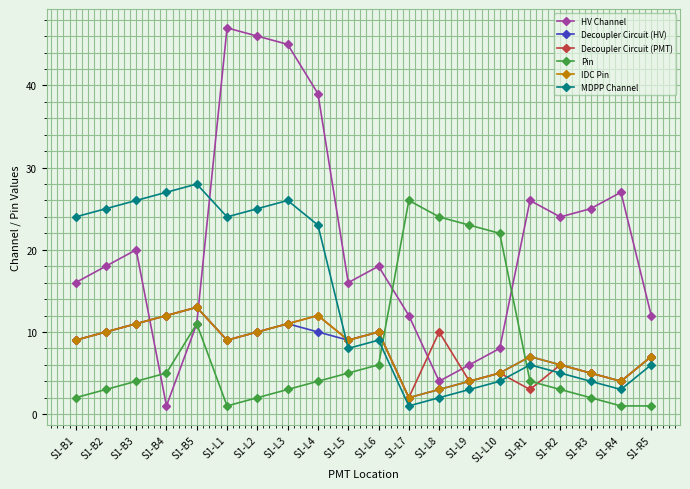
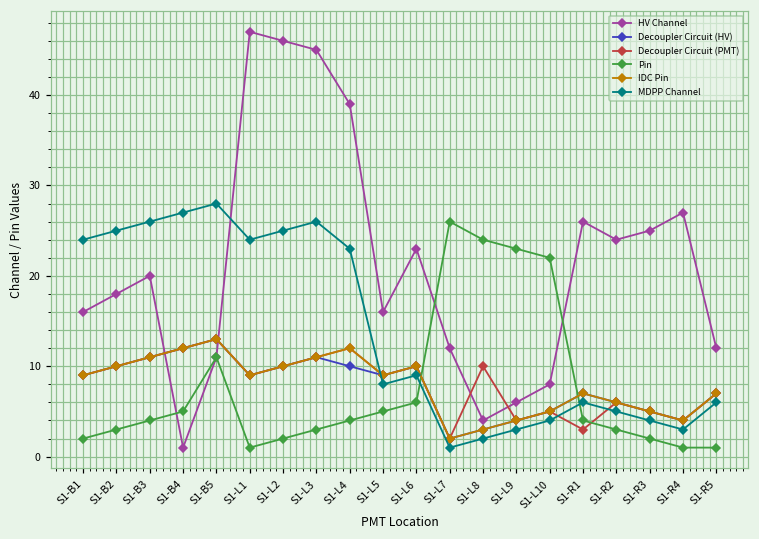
  {
    "HV Channel": {
      "S1-B1": 16,
      "S1-B2": 18,
      "S1-B3": 20,
      "S1-B4": 1,
      "S1-L1": 47,
      "S1-L2": 46,
      "S1-L3": 45,
      "S1-L4": 39,
      "S1-L5": 16,
-     "S1-L6": 18,
+     "S1-L6": 23,
      "S1-L7": 12,
      "S1-L8": 4,
      "S1-L9": 6,
      "S1-L10": 8,
      "S1-R1": 26,
      "S1-R2": 24,
      "S1-R3": 25,
      "S1-R4": 27,
      "S1-R5": 12
    },
    "Decoupler Circuit (HV)": {
      "S1-L4": 10
    },
    "Decoupler Circuit (PMT)": {
      "S1-L8": 10,
      "S1-R1": 3
    },
    "Pin": {
      "S1-B1": 2,
      "S1-B2": 3,
      "S1-B3": 4,
      "S1-B4": 5,
      "S1-L1": 1,
      "S1-L2": 2,
      "S1-L3": 3,
      "S1-L4": 4,
      "S1-L5": 5,
      "S1-L6": 6,
      "S1-L7": 26,
      "S1-L8": 24,
      "S1-L9": 23,
      "S1-L10": 22,
      "S1-R1": 4,
      "S1-R2": 3,
      "S1-R3": 2,
      "S1-R4": 1,
      "S1-R5": 1
    },
    "MDPP Channel": {
      "S1-B1": 24,
      "S1-B2": 25,
      "S1-B3": 26,
      "S1-B4": 27,
      "S1-B5": 28,
      "S1-L1": 24,
      "S1-L2": 25,
      "S1-L3": 26,
      "S1-L4": 23,
      "S1-L5": 8,
      "S1-L6": 9,
      "S1-L7": 1,
      "S1-L8": 2,
      "S1-L9": 3,
      "S1-L10": 4,
      "S1-R1": 6,
      "S1-R2": 5,
      "S1-R3": 4,
      "S1-R4": 3,
      "S1-R5": 6
    }
  }
